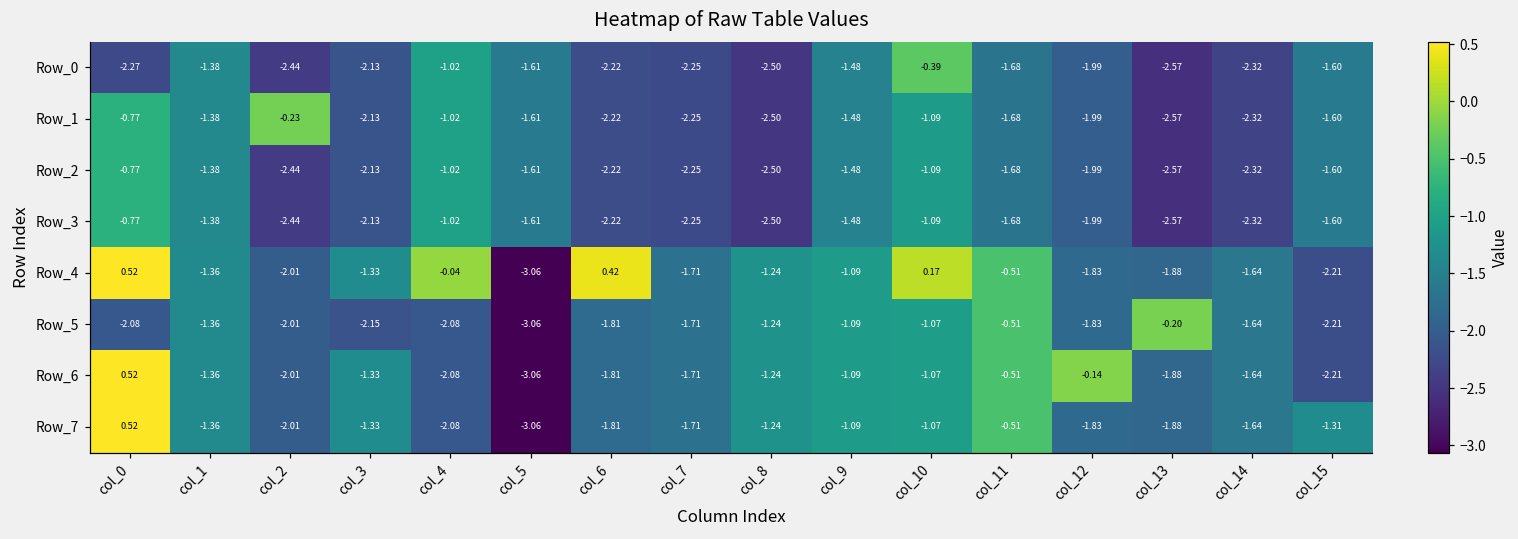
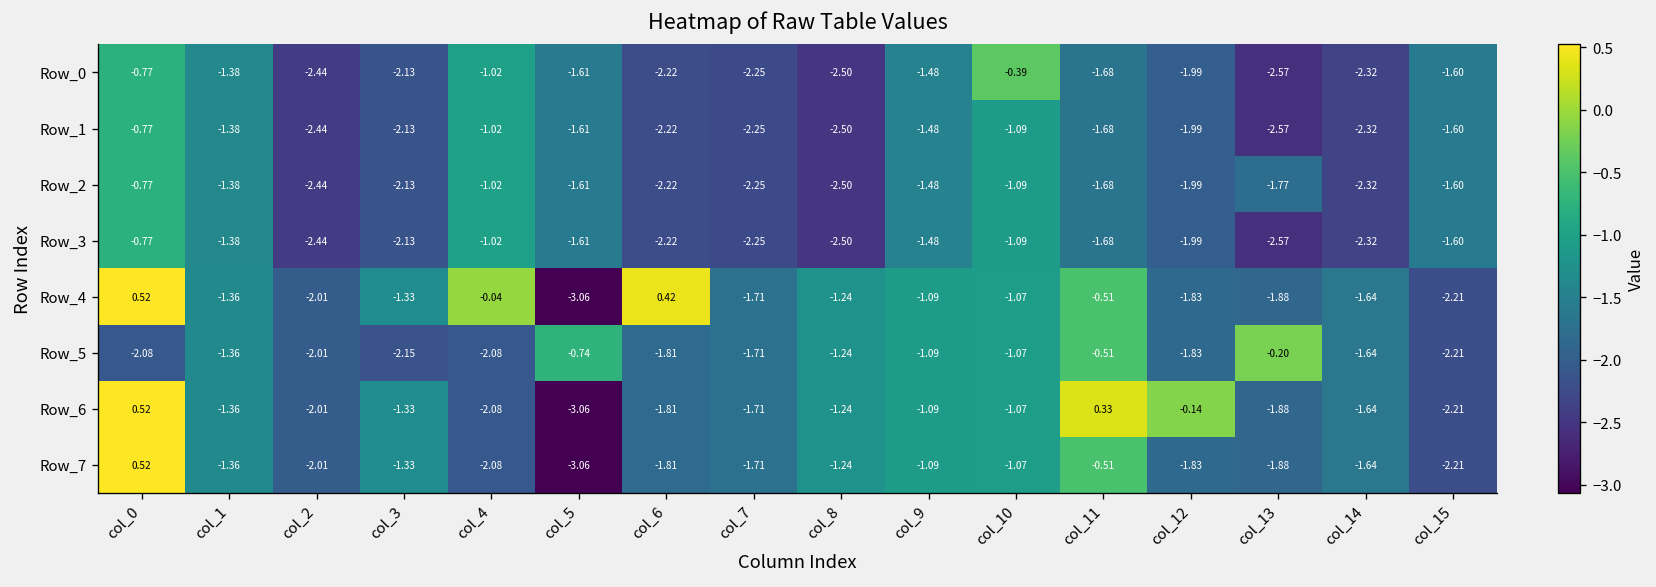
  {
    "Row_0": {
-     "col_0": -2.27,
+     "col_0": -0.77,
      "col_1": -1.38,
      "col_2": -2.44,
      "col_3": -2.13,
      "col_4": -1.02,
      "col_5": -1.61,
      "col_6": -2.22,
      "col_7": -2.25,
      "col_8": -2.50,
      "col_9": -1.48,
      "col_10": -0.39,
      "col_11": -1.68,
      "col_12": -1.99,
      "col_13": -2.57,
      "col_14": -2.32,
      "col_15": -1.60
    },
    "Row_1": {
      "col_0": -0.77,
      "col_1": -1.38,
-     "col_2": -0.23,
+     "col_2": -2.44,
      "col_3": -2.13,
      "col_4": -1.02,
      "col_5": -1.61,
      "col_6": -2.22,
      "col_7": -2.25,
      "col_8": -2.50,
      "col_9": -1.48,
      "col_10": -1.09,
      "col_11": -1.68,
      "col_12": -1.99,
      "col_13": -2.57,
      "col_14": -2.32,
      "col_15": -1.60
    },
    "Row_2": {
      "col_0": -0.77,
      "col_1": -1.38,
      "col_2": -2.44,
      "col_3": -2.13,
      "col_4": -1.02,
      "col_5": -1.61,
      "col_6": -2.22,
      "col_7": -2.25,
      "col_8": -2.50,
      "col_9": -1.48,
      "col_10": -1.09,
      "col_11": -1.68,
      "col_12": -1.99,
-     "col_13": -2.57,
+     "col_13": -1.77,
      "col_14": -2.32,
      "col_15": -1.60
    },
    "Row_3": {
      "col_0": -0.77,
      "col_1": -1.38,
      "col_2": -2.44,
      "col_3": -2.13,
      "col_4": -1.02,
      "col_5": -1.61,
      "col_6": -2.22,
      "col_7": -2.25,
      "col_8": -2.50,
      "col_9": -1.48,
      "col_10": -1.09,
      "col_11": -1.68,
      "col_12": -1.99,
      "col_13": -2.57,
      "col_14": -2.32,
      "col_15": -1.60
    },
    "Row_4": {
      "col_0": 0.52,
      "col_1": -1.36,
      "col_2": -2.01,
      "col_3": -1.33,
      "col_4": -0.04,
      "col_5": -3.06,
      "col_6": 0.42,
      "col_7": -1.71,
      "col_8": -1.24,
      "col_9": -1.09,
-     "col_10": 0.17,
+     "col_10": -1.07,
      "col_11": -0.51,
      "col_12": -1.83,
      "col_13": -1.88,
      "col_14": -1.64,
      "col_15": -2.21
    },
    "Row_5": {
      "col_0": -2.08,
      "col_1": -1.36,
      "col_2": -2.01,
      "col_3": -2.15,
      "col_4": -2.08,
-     "col_5": -3.06,
+     "col_5": -0.74,
      "col_6": -1.81,
      "col_7": -1.71,
      "col_8": -1.24,
      "col_9": -1.09,
      "col_10": -1.07,
      "col_11": -0.51,
      "col_12": -1.83,
      "col_13": -0.20,
      "col_14": -1.64,
      "col_15": -2.21
    },
    "Row_6": {
      "col_0": 0.52,
      "col_1": -1.36,
      "col_2": -2.01,
      "col_3": -1.33,
      "col_4": -2.08,
      "col_5": -3.06,
      "col_6": -1.81,
      "col_7": -1.71,
      "col_8": -1.24,
      "col_9": -1.09,
      "col_10": -1.07,
-     "col_11": -0.51,
+     "col_11": 0.33,
      "col_12": -0.14,
      "col_13": -1.88,
      "col_14": -1.64,
      "col_15": -2.21
    },
    "Row_7": {
      "col_0": 0.52,
      "col_1": -1.36,
      "col_2": -2.01,
      "col_3": -1.33,
      "col_4": -2.08,
      "col_5": -3.06,
      "col_6": -1.81,
      "col_7": -1.71,
      "col_8": -1.24,
      "col_9": -1.09,
      "col_10": -1.07,
      "col_11": -0.51,
      "col_12": -1.83,
      "col_13": -1.88,
      "col_14": -1.64,
-     "col_15": -1.31
+     "col_15": -2.21
    }
  }
